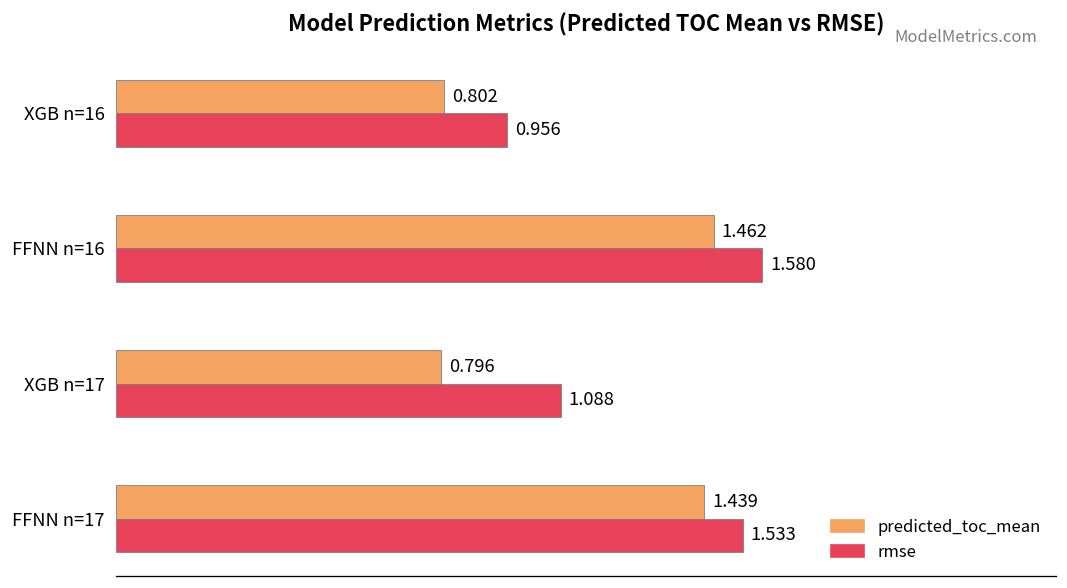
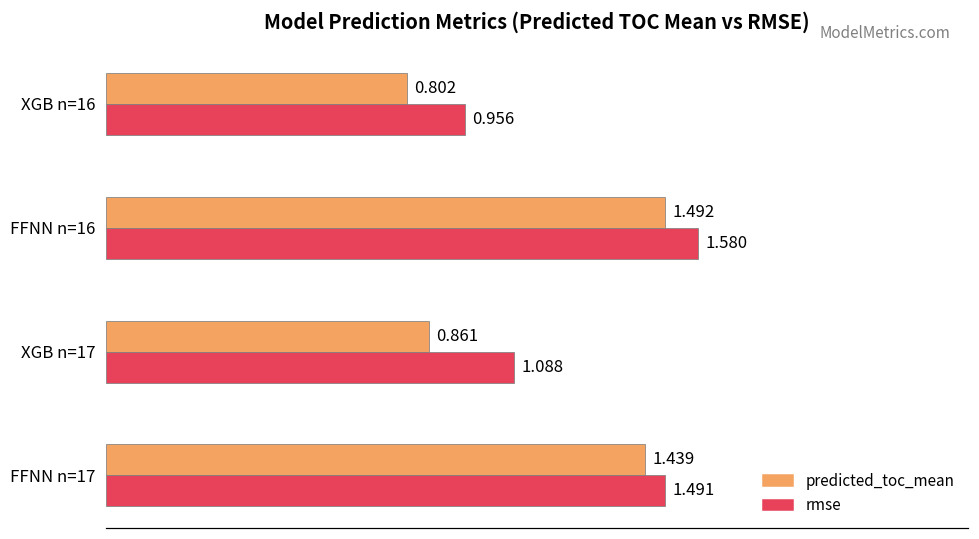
  {
    "predicted_toc_mean": {
      "XGB n=16": 0.802,
-     "FFNN n=16": 1.462,
-     "XGB n=17": 0.796,
+     "FFNN n=16": 1.492,
+     "XGB n=17": 0.861,
      "FFNN n=17": 1.439
    },
    "rmse": {
      "XGB n=16": 0.956,
      "FFNN n=16": 1.580,
      "XGB n=17": 1.088,
-     "FFNN n=17": 1.533
+     "FFNN n=17": 1.491
    }
  }
